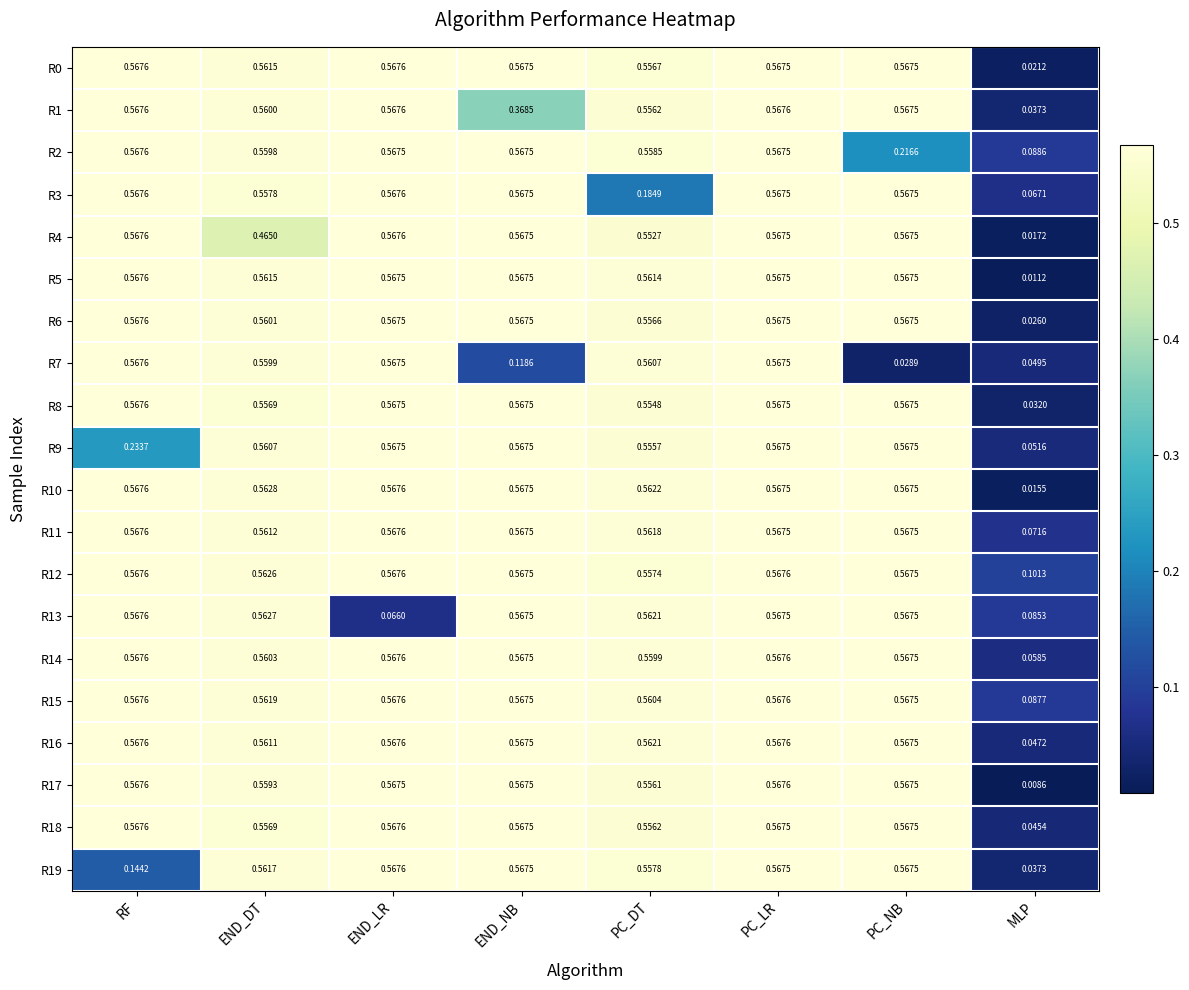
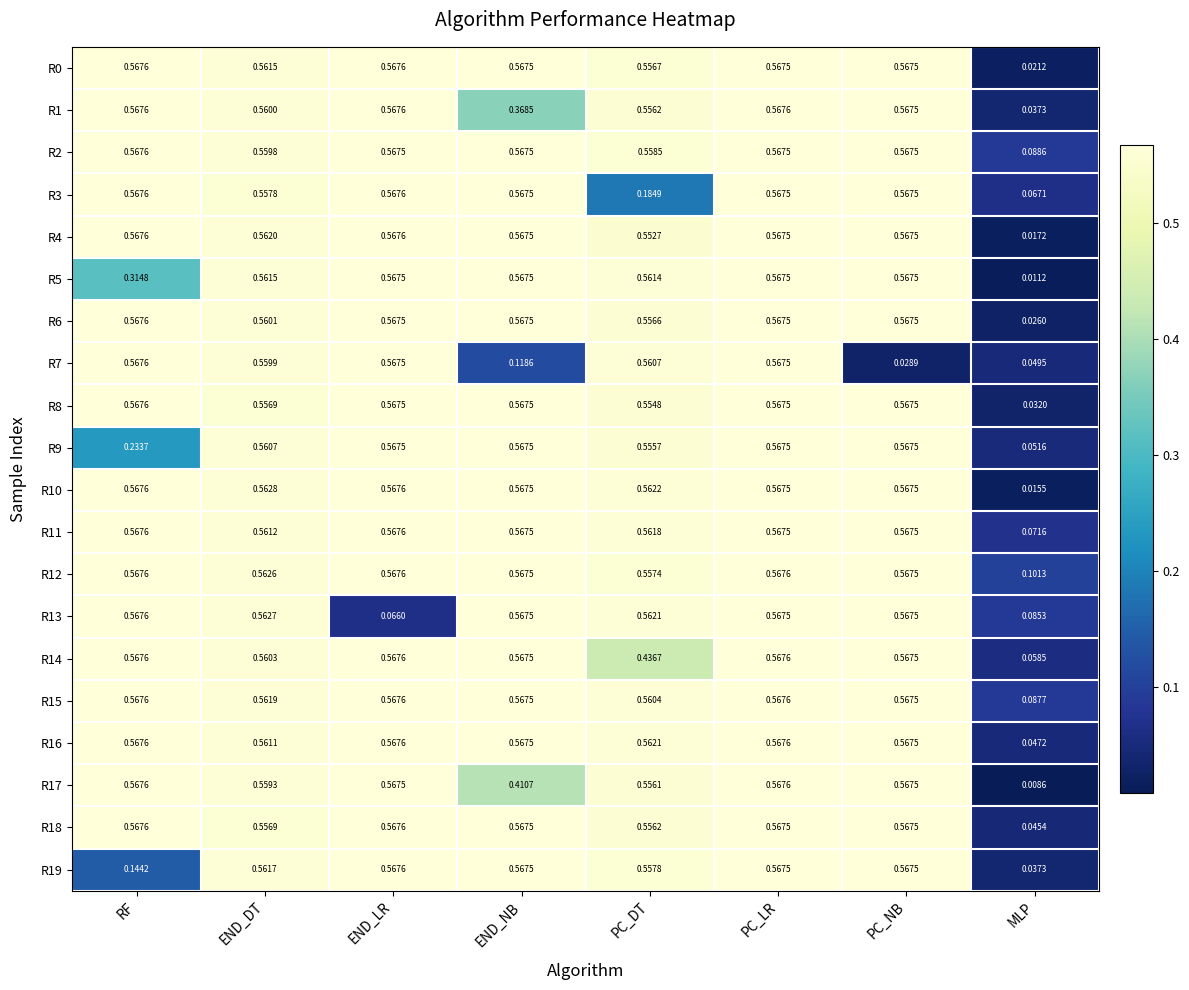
  {
    "R0": {
      "RF": 0.5676,
      "END_DT": 0.5615,
      "END_LR": 0.5676,
      "END_NB": 0.5675,
      "PC_DT": 0.5567,
      "PC_LR": 0.5675,
      "PC_NB": 0.5675,
      "MLP": 0.0212
    },
    "R1": {
      "RF": 0.5676,
      "END_DT": 0.5600,
      "END_LR": 0.5676,
      "END_NB": 0.3685,
      "PC_DT": 0.5562,
      "PC_LR": 0.5676,
      "PC_NB": 0.5675,
      "MLP": 0.0373
    },
    "R2": {
      "RF": 0.5676,
      "END_DT": 0.5598,
      "END_LR": 0.5675,
      "END_NB": 0.5675,
      "PC_DT": 0.5585,
      "PC_LR": 0.5675,
-     "PC_NB": 0.2166,
+     "PC_NB": 0.5675,
      "MLP": 0.0886
    },
    "R3": {
      "RF": 0.5676,
      "END_DT": 0.5578,
      "END_LR": 0.5676,
      "END_NB": 0.5675,
      "PC_DT": 0.1849,
      "PC_LR": 0.5675,
      "PC_NB": 0.5675,
      "MLP": 0.0671
    },
    "R4": {
      "RF": 0.5676,
-     "END_DT": 0.4650,
+     "END_DT": 0.5620,
      "END_LR": 0.5676,
      "END_NB": 0.5675,
      "PC_DT": 0.5527,
      "PC_LR": 0.5675,
      "PC_NB": 0.5675,
      "MLP": 0.0172
    },
    "R5": {
-     "RF": 0.5676,
+     "RF": 0.3148,
      "END_DT": 0.5615,
      "END_LR": 0.5675,
      "END_NB": 0.5675,
      "PC_DT": 0.5614,
      "PC_LR": 0.5675,
      "PC_NB": 0.5675,
      "MLP": 0.0112
    },
    "R6": {
      "RF": 0.5676,
      "END_DT": 0.5601,
      "END_LR": 0.5675,
      "END_NB": 0.5675,
      "PC_DT": 0.5566,
      "PC_LR": 0.5675,
      "PC_NB": 0.5675,
      "MLP": 0.0260
    },
    "R7": {
      "RF": 0.5676,
      "END_DT": 0.5599,
      "END_LR": 0.5675,
      "END_NB": 0.1186,
      "PC_DT": 0.5607,
      "PC_LR": 0.5675,
      "PC_NB": 0.0289,
      "MLP": 0.0495
    },
    "R8": {
      "RF": 0.5676,
      "END_DT": 0.5569,
      "END_LR": 0.5675,
      "END_NB": 0.5675,
      "PC_DT": 0.5548,
      "PC_LR": 0.5675,
      "PC_NB": 0.5675,
      "MLP": 0.0320
    },
    "R9": {
      "RF": 0.2337,
      "END_DT": 0.5607,
      "END_LR": 0.5675,
      "END_NB": 0.5675,
      "PC_DT": 0.5557,
      "PC_LR": 0.5675,
      "PC_NB": 0.5675,
      "MLP": 0.0516
    },
    "R10": {
      "RF": 0.5676,
      "END_DT": 0.5628,
      "END_LR": 0.5676,
      "END_NB": 0.5675,
      "PC_DT": 0.5622,
      "PC_LR": 0.5675,
      "PC_NB": 0.5675,
      "MLP": 0.0155
    },
    "R11": {
      "RF": 0.5676,
      "END_DT": 0.5612,
      "END_LR": 0.5676,
      "END_NB": 0.5675,
      "PC_DT": 0.5618,
      "PC_LR": 0.5675,
      "PC_NB": 0.5675,
      "MLP": 0.0716
    },
    "R12": {
      "RF": 0.5676,
      "END_DT": 0.5626,
      "END_LR": 0.5676,
      "END_NB": 0.5675,
      "PC_DT": 0.5574,
      "PC_LR": 0.5676,
      "PC_NB": 0.5675,
      "MLP": 0.1013
    },
    "R13": {
      "RF": 0.5676,
      "END_DT": 0.5627,
      "END_LR": 0.0660,
      "END_NB": 0.5675,
      "PC_DT": 0.5621,
      "PC_LR": 0.5675,
      "PC_NB": 0.5675,
      "MLP": 0.0853
    },
    "R14": {
      "RF": 0.5676,
      "END_DT": 0.5603,
      "END_LR": 0.5676,
      "END_NB": 0.5675,
-     "PC_DT": 0.5599,
+     "PC_DT": 0.4367,
      "PC_LR": 0.5676,
      "PC_NB": 0.5675,
      "MLP": 0.0585
    },
    "R15": {
      "RF": 0.5676,
      "END_DT": 0.5619,
      "END_LR": 0.5676,
      "END_NB": 0.5675,
      "PC_DT": 0.5604,
      "PC_LR": 0.5676,
      "PC_NB": 0.5675,
      "MLP": 0.0877
    },
    "R16": {
      "RF": 0.5676,
      "END_DT": 0.5611,
      "END_LR": 0.5676,
      "END_NB": 0.5675,
      "PC_DT": 0.5621,
      "PC_LR": 0.5676,
      "PC_NB": 0.5675,
      "MLP": 0.0472
    },
    "R17": {
      "RF": 0.5676,
      "END_DT": 0.5593,
      "END_LR": 0.5675,
-     "END_NB": 0.5675,
+     "END_NB": 0.4107,
      "PC_DT": 0.5561,
      "PC_LR": 0.5676,
      "PC_NB": 0.5675,
      "MLP": 0.0086
    },
    "R18": {
      "RF": 0.5676,
      "END_DT": 0.5569,
      "END_LR": 0.5676,
      "END_NB": 0.5675,
      "PC_DT": 0.5562,
      "PC_LR": 0.5675,
      "PC_NB": 0.5675,
      "MLP": 0.0454
    },
    "R19": {
      "RF": 0.1442,
      "END_DT": 0.5617,
      "END_LR": 0.5676,
      "END_NB": 0.5675,
      "PC_DT": 0.5578,
      "PC_LR": 0.5675,
      "PC_NB": 0.5675,
      "MLP": 0.0373
    }
  }
